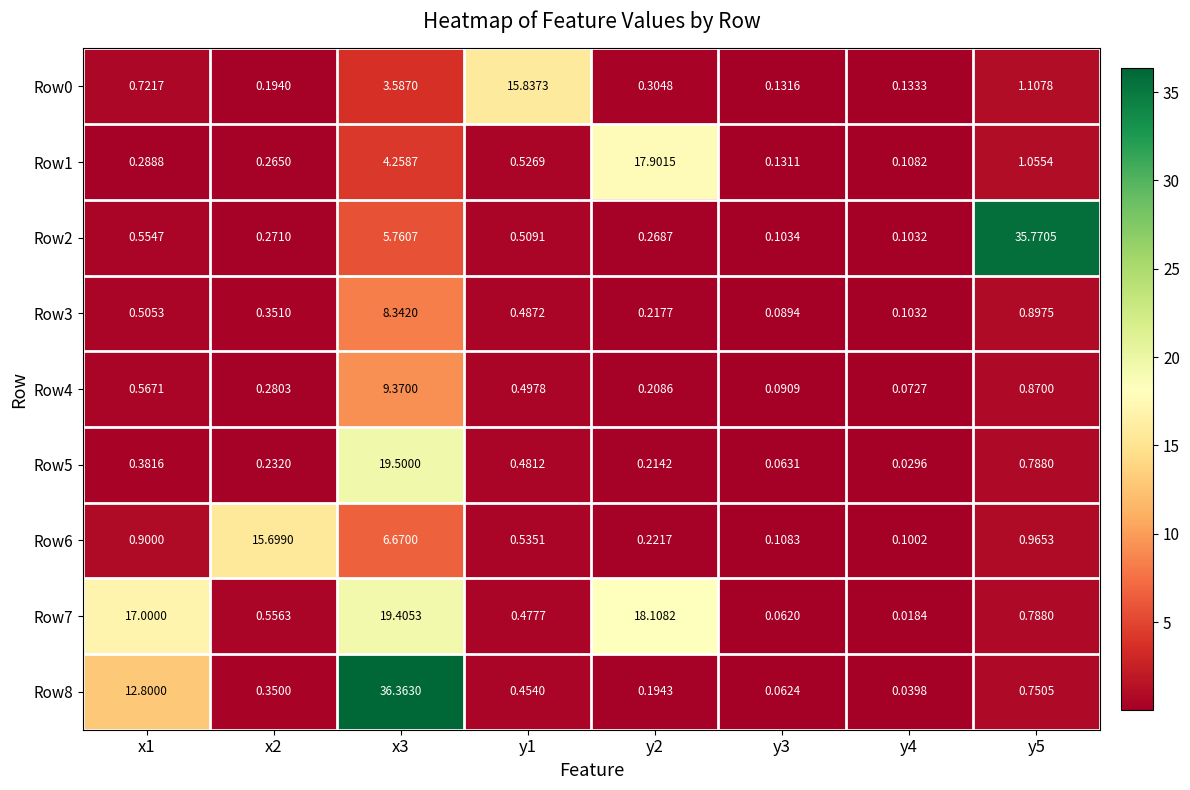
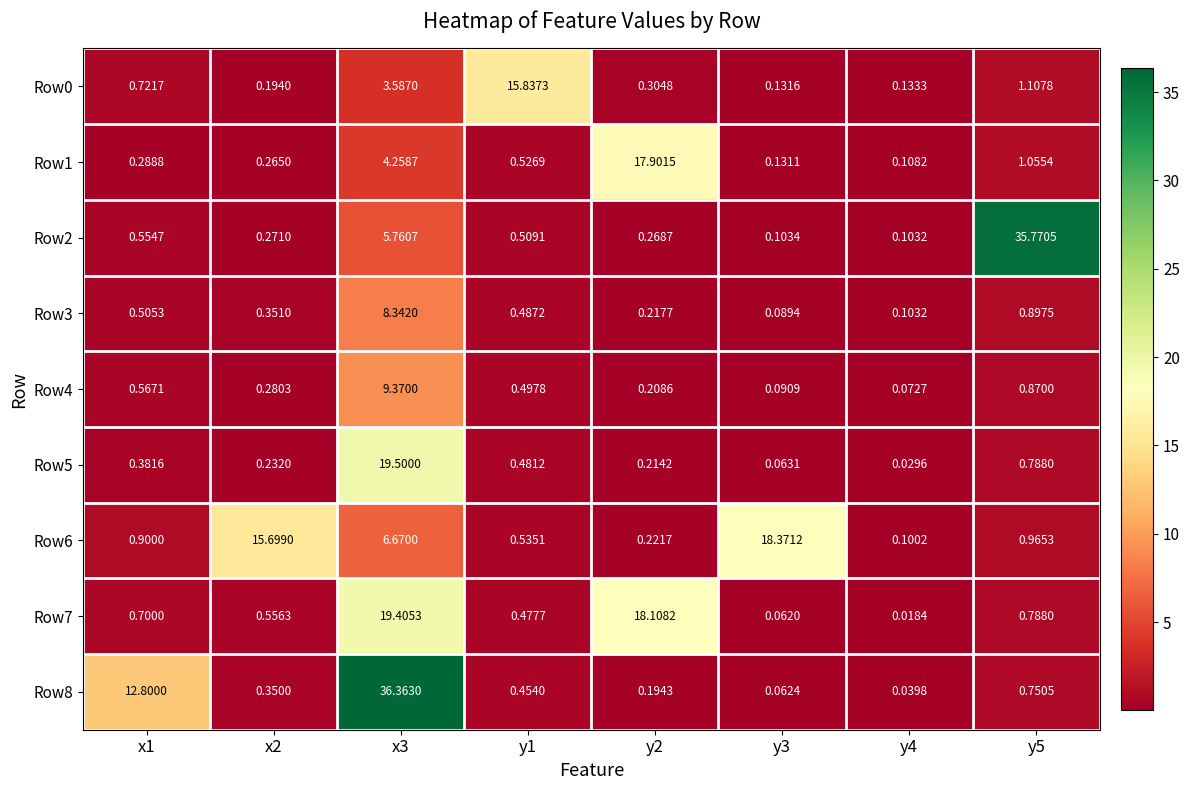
  {
    "Row0": {
      "x1": 0.7217,
      "x2": 0.1940,
      "x3": 3.5870,
      "y1": 15.8373,
      "y2": 0.3048,
      "y3": 0.1316,
      "y4": 0.1333,
      "y5": 1.1078
    },
    "Row1": {
      "x1": 0.2888,
      "x2": 0.2650,
      "x3": 4.2587,
      "y1": 0.5269,
      "y2": 17.9015,
      "y3": 0.1311,
      "y4": 0.1082,
      "y5": 1.0554
    },
    "Row2": {
      "x1": 0.5547,
      "x2": 0.2710,
      "x3": 5.7607,
      "y1": 0.5091,
      "y2": 0.2687,
      "y3": 0.1034,
      "y4": 0.1032,
      "y5": 35.7705
    },
    "Row3": {
      "x1": 0.5053,
      "x2": 0.3510,
      "x3": 8.3420,
      "y1": 0.4872,
      "y2": 0.2177,
      "y3": 0.0894,
      "y4": 0.1032,
      "y5": 0.8975
    },
    "Row4": {
      "x1": 0.5671,
      "x2": 0.2803,
      "x3": 9.3700,
      "y1": 0.4978,
      "y2": 0.2086,
      "y3": 0.0909,
      "y4": 0.0727,
      "y5": 0.8700
    },
    "Row5": {
      "x1": 0.3816,
      "x2": 0.2320,
      "x3": 19.5000,
      "y1": 0.4812,
      "y2": 0.2142,
      "y3": 0.0631,
      "y4": 0.0296,
      "y5": 0.7880
    },
    "Row6": {
      "x1": 0.9000,
      "x2": 15.6990,
      "x3": 6.6700,
      "y1": 0.5351,
      "y2": 0.2217,
-     "y3": 0.1083,
+     "y3": 18.3712,
      "y4": 0.1002,
      "y5": 0.9653
    },
    "Row7": {
-     "x1": 17.0000,
+     "x1": 0.7000,
      "x2": 0.5563,
      "x3": 19.4053,
      "y1": 0.4777,
      "y2": 18.1082,
      "y3": 0.0620,
      "y4": 0.0184,
      "y5": 0.7880
    },
    "Row8": {
      "x1": 12.8000,
      "x2": 0.3500,
      "x3": 36.3630,
      "y1": 0.4540,
      "y2": 0.1943,
      "y3": 0.0624,
      "y4": 0.0398,
      "y5": 0.7505
    }
  }
